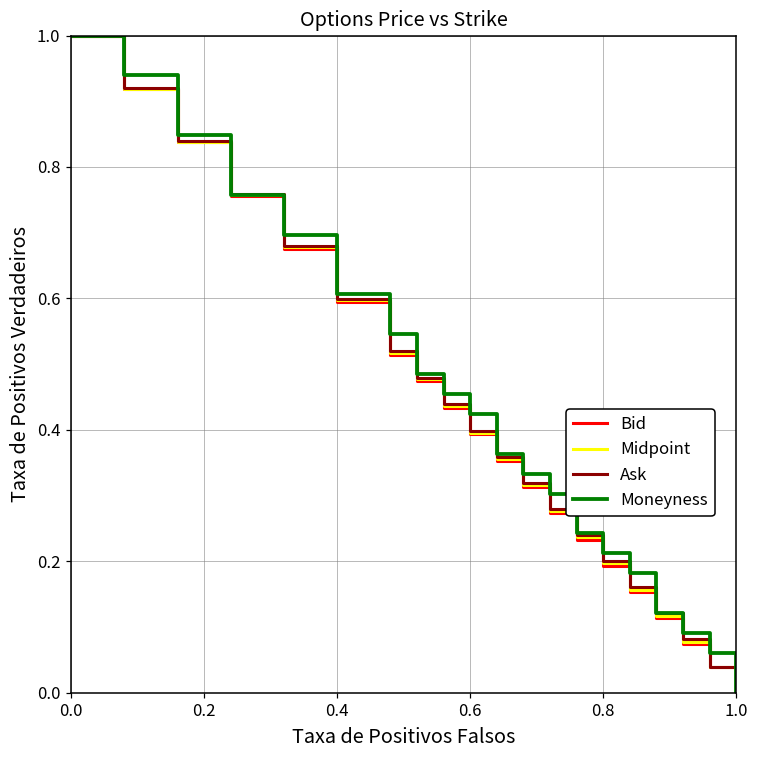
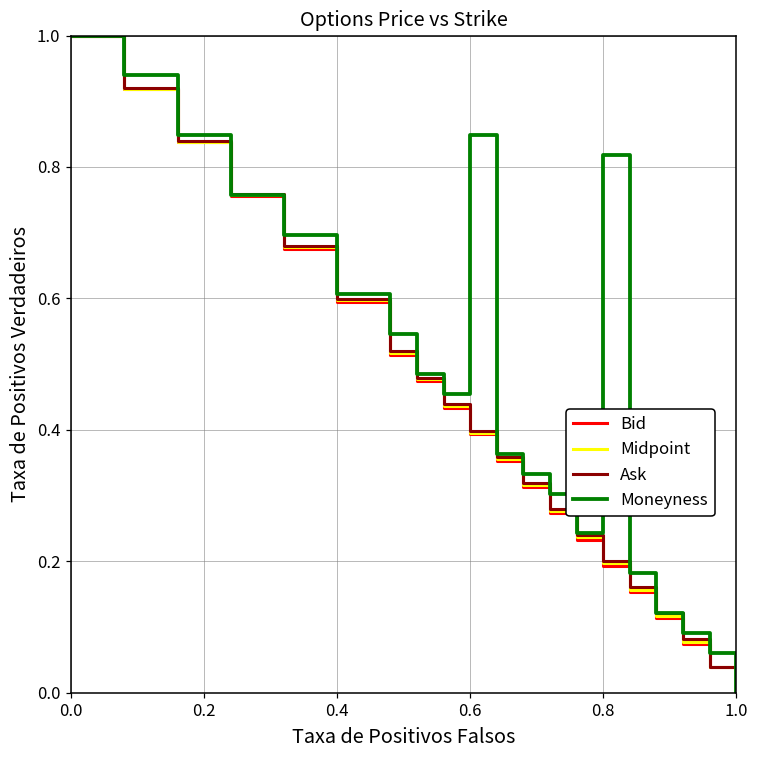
  {
    "Moneyness": {
      "0.4": 0.61,
-     "0.6": 0.42,
-     "0.8": 0.21
+     "0.6": 0.85,
+     "0.8": 0.82
    }
  }
